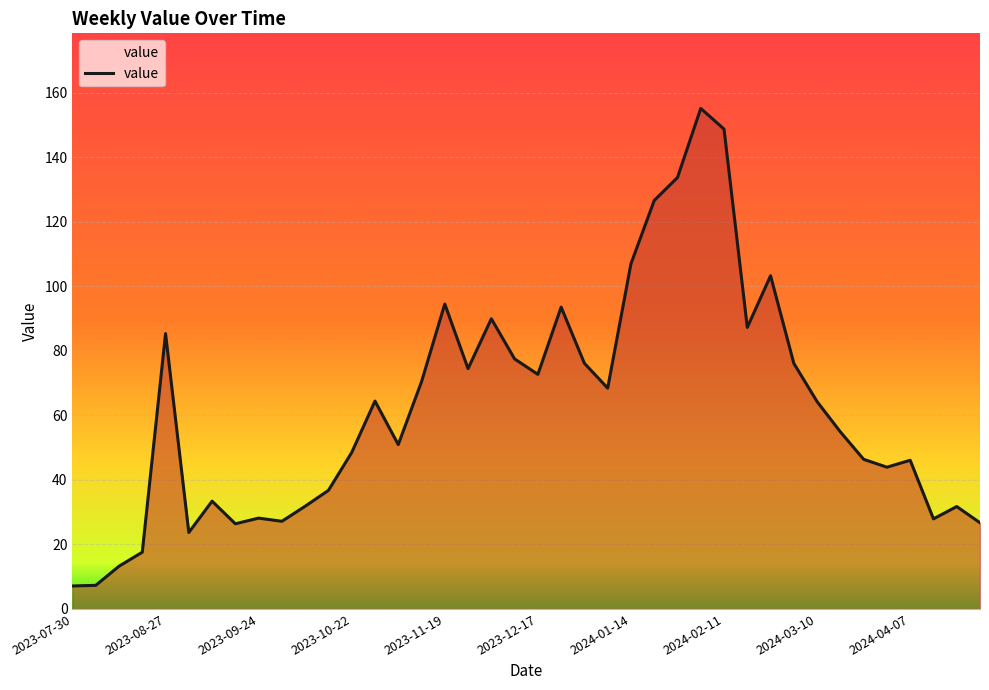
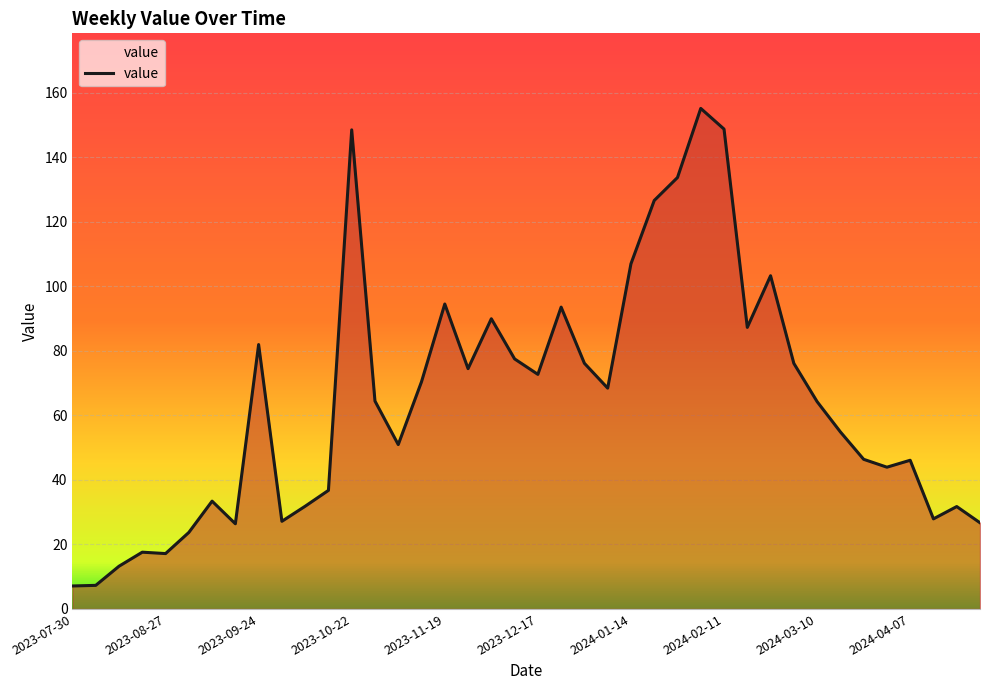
  {
    "2023-07-30": 7,
-   "2023-08-27": 85,
-   "2023-09-24": 28,
-   "2023-10-22": 48,
+   "2023-08-27": 17,
+   "2023-09-24": 82,
+   "2023-10-22": 148,
    "2023-11-19": 94,
    "2023-12-17": 73,
    "2024-01-14": 107,
    "2024-02-11": 149,
    "2024-03-10": 64,
    "2024-04-07": 46
  }
